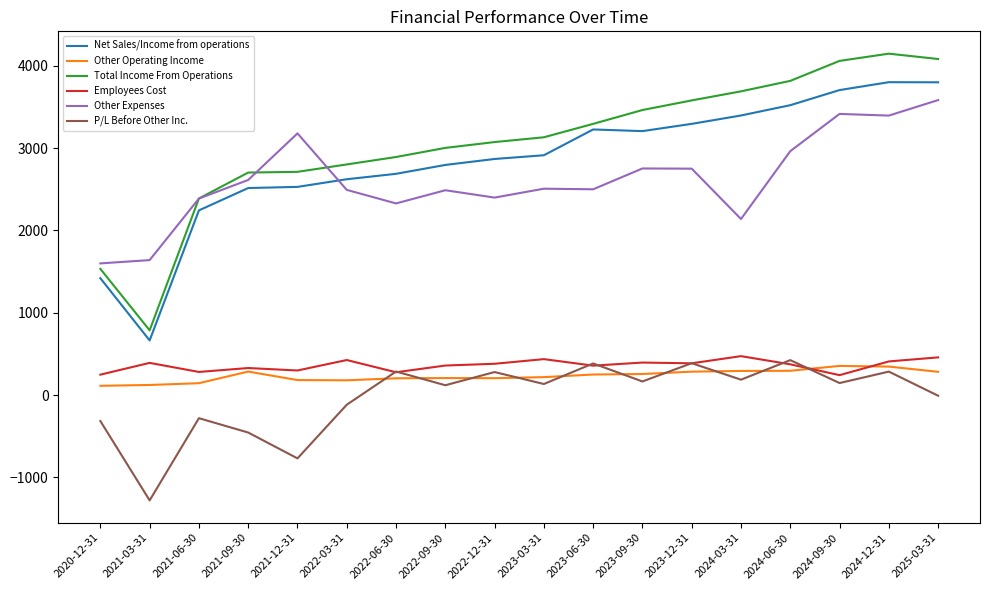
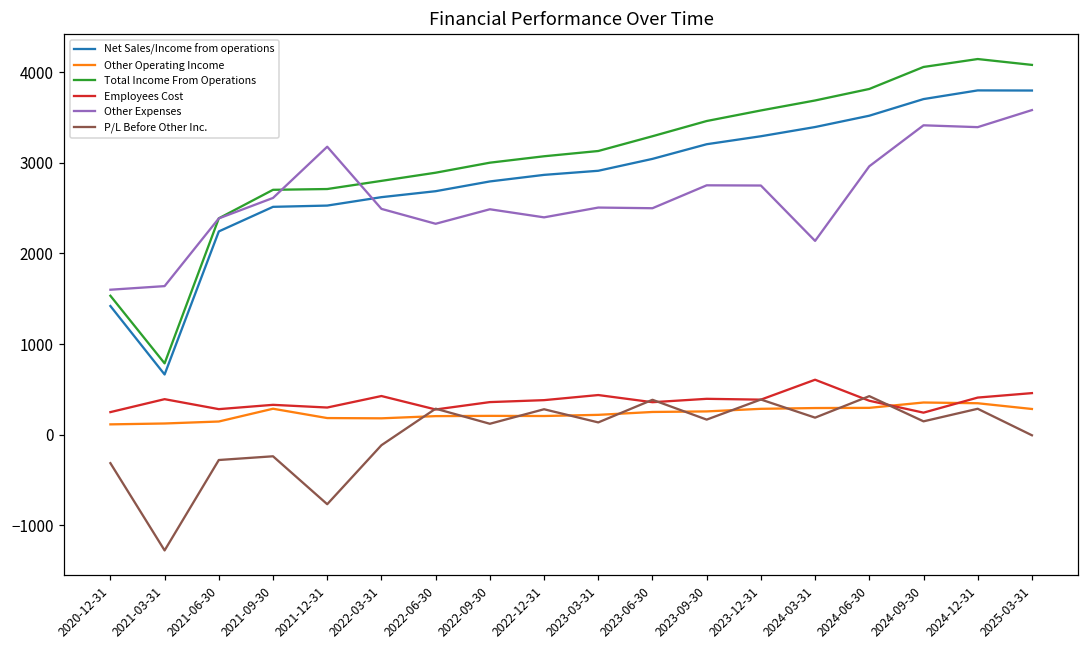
  {
    "Net Sales/Income from operations": {
      "2020-12-31": 1400,
      "2021-03-31": 700,
      "2021-06-30": 2200,
      "2021-09-30": 2500,
      "2021-12-31": 2500,
      "2022-03-31": 2600,
      "2022-06-30": 2700,
      "2022-09-30": 2800,
      "2022-12-31": 2900,
      "2023-03-31": 2900,
-     "2023-06-30": 3200,
+     "2023-06-30": 3000,
      "2023-09-30": 3200,
      "2023-12-31": 3300,
      "2024-03-31": 3400,
      "2024-06-30": 3500,
      "2024-09-30": 3700,
      "2024-12-31": 3800,
      "2025-03-31": 3800
    },
    "Other Operating Income": {
      "2020-12-31": 100,
      "2021-03-31": 100,
      "2021-06-30": 100,
      "2021-09-30": 300,
      "2021-12-31": 200,
      "2022-03-31": 200,
      "2022-06-30": 200,
      "2022-09-30": 200,
      "2022-12-31": 200,
      "2023-03-31": 200,
      "2023-06-30": 200,
      "2023-09-30": 300,
      "2023-12-31": 300,
      "2024-03-31": 300,
      "2024-06-30": 300,
      "2024-09-30": 400,
      "2024-12-31": 300,
      "2025-03-31": 300
    },
    "Total Income From Operations": {
      "2020-12-31": 1500,
      "2021-03-31": 800,
      "2021-09-30": 2700,
      "2021-12-31": 2700,
      "2022-03-31": 2800,
      "2022-06-30": 2900,
      "2022-09-30": 3000,
      "2022-12-31": 3100,
      "2023-03-31": 3100,
      "2023-06-30": 3300,
      "2023-09-30": 3500,
      "2023-12-31": 3600,
      "2024-03-31": 3700,
      "2024-06-30": 3800,
      "2024-09-30": 4100,
      "2024-12-31": 4100,
      "2025-03-31": 4100
    },
    "Employees Cost": {
      "2020-12-31": 200,
      "2021-03-31": 400,
      "2021-06-30": 300,
      "2021-09-30": 300,
      "2021-12-31": 300,
      "2022-03-31": 400,
      "2022-09-30": 400,
      "2022-12-31": 400,
      "2023-03-31": 400,
      "2023-09-30": 400,
-     "2024-03-31": 500,
+     "2024-03-31": 600,
      "2024-06-30": 400,
      "2024-09-30": 200,
      "2024-12-31": 400,
      "2025-03-31": 500
    },
    "Other Expenses": {
      "2020-12-31": 1600,
      "2021-03-31": 1600,
      "2021-09-30": 2600,
      "2021-12-31": 3200,
      "2022-03-31": 2500,
      "2022-06-30": 2300,
      "2022-09-30": 2500,
      "2022-12-31": 2400,
      "2023-03-31": 2500,
      "2023-06-30": 2500,
      "2023-09-30": 2800,
      "2023-12-31": 2700,
      "2024-03-31": 2100,
      "2024-06-30": 3000,
      "2024-09-30": 3400,
      "2024-12-31": 3400,
      "2025-03-31": 3600
    },
    "P/L Before Other Inc.": {
      "2020-12-31": -300,
      "2021-03-31": -1300,
      "2021-06-30": -300,
-     "2021-09-30": -500,
+     "2021-09-30": -200,
      "2021-12-31": -800,
      "2022-03-31": -100,
      "2022-09-30": 100,
      "2022-12-31": 300,
      "2023-03-31": 100,
      "2023-09-30": 200,
      "2024-03-31": 200,
      "2024-06-30": 400,
      "2024-09-30": 100,
      "2024-12-31": 300,
      "2025-03-31": 0
    }
  }
